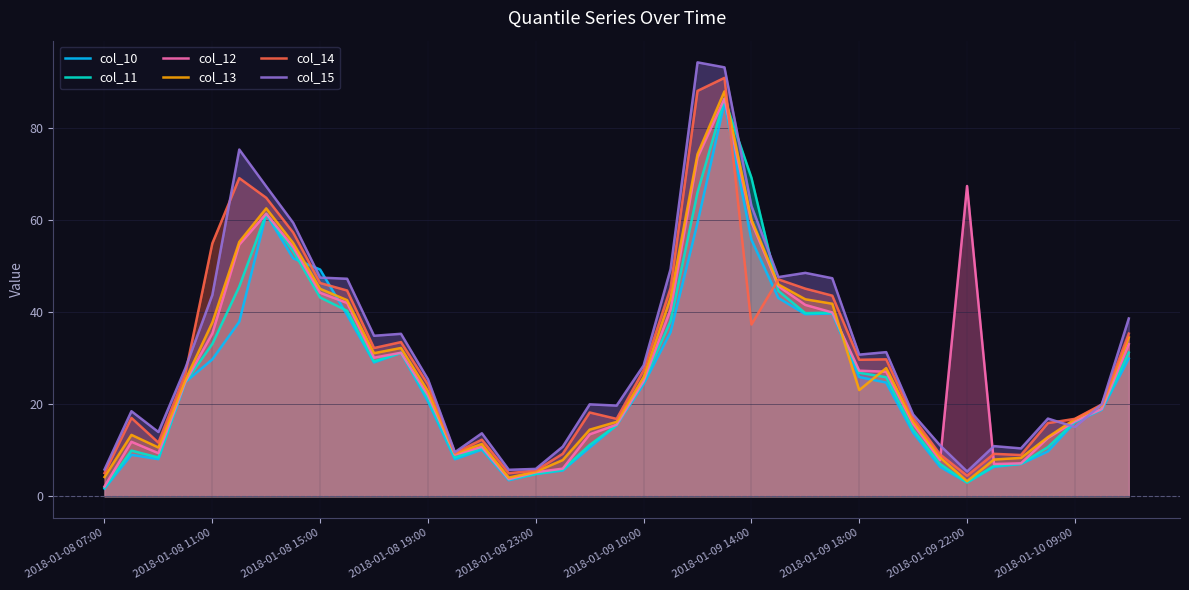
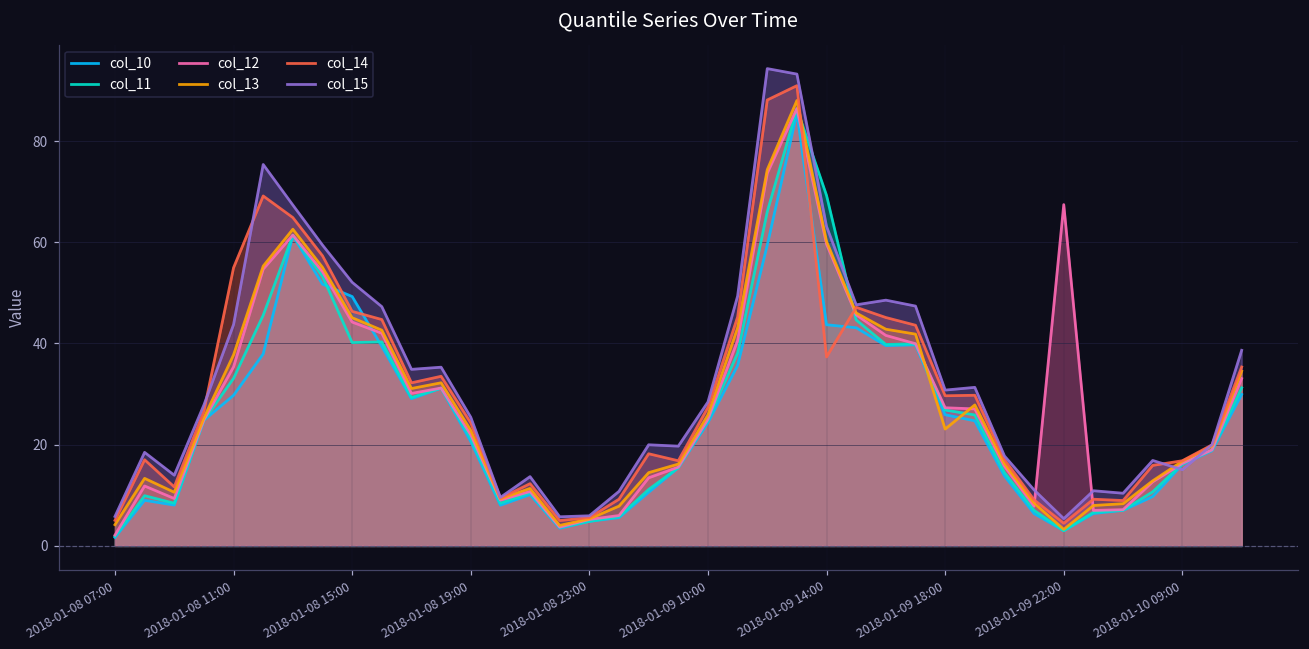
  {
    "col_10": {
      "2018-01-08 11:00": 30,
      "2018-01-08 15:00": 49,
      "2018-01-08 19:00": 21,
-     "2018-01-09 14:00": 56,
+     "2018-01-09 14:00": 44,
      "2018-01-09 18:00": 26
    },
    "col_11": {
      "2018-01-08 11:00": 33,
-     "2018-01-08 15:00": 43,
+     "2018-01-08 15:00": 40,
      "2018-01-08 19:00": 21,
      "2018-01-09 14:00": 69
    },
    "col_12": {
      "2018-01-08 11:00": 35,
      "2018-01-08 15:00": 44,
      "2018-01-08 19:00": 22,
      "2018-01-09 22:00": 67
    },
    "col_13": {
      "2018-01-08 07:00": 4,
      "2018-01-08 11:00": 38,
      "2018-01-08 15:00": 45,
      "2018-01-08 19:00": 23,
      "2018-01-09 10:00": 26,
      "2018-01-09 18:00": 23
    },
    "col_14": {
      "2018-01-08 07:00": 5,
      "2018-01-08 11:00": 55,
      "2018-01-08 15:00": 46,
      "2018-01-08 19:00": 24,
      "2018-01-09 10:00": 27,
      "2018-01-09 14:00": 37,
      "2018-01-09 18:00": 30,
      "2018-01-09 22:00": 4
    },
    "col_15": {
      "2018-01-08 07:00": 6,
      "2018-01-08 11:00": 44,
-     "2018-01-08 15:00": 48,
+     "2018-01-08 15:00": 52,
      "2018-01-08 19:00": 25,
      "2018-01-09 10:00": 28,
      "2018-01-09 14:00": 63,
      "2018-01-09 18:00": 31,
      "2018-01-09 22:00": 5,
      "2018-01-10 09:00": 15
    }
  }
